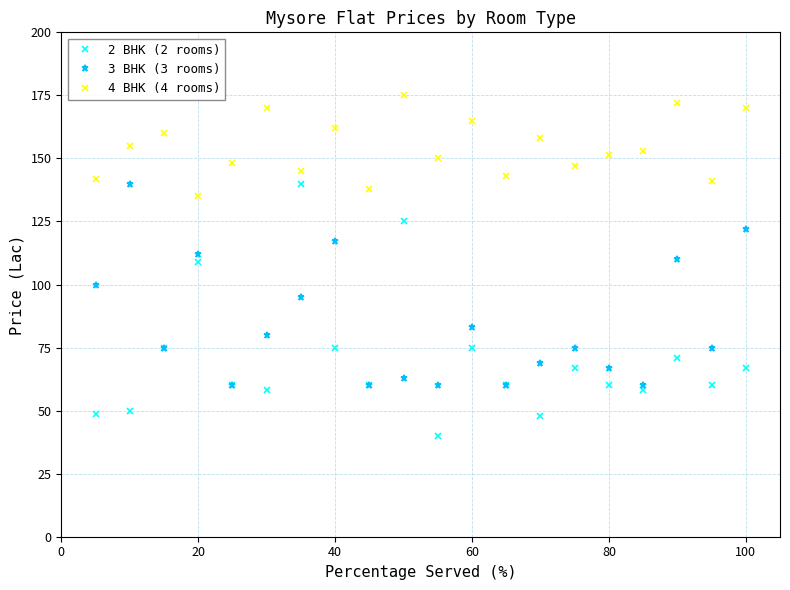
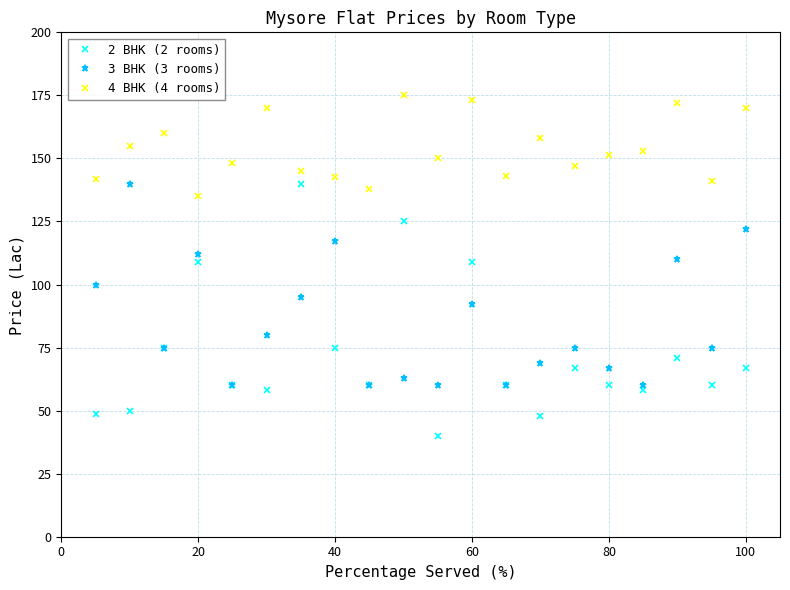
  {
    "2 BHK (2 rooms)": {
      "20": 109,
      "40": 75,
-     "60": 75,
+     "60": 109,
      "80": 60,
      "100": 67
    },
    "3 BHK (3 rooms)": {
      "20": 112,
      "40": 117,
-     "60": 83,
+     "60": 92,
      "80": 67,
      "100": 122
    },
    "4 BHK (4 rooms)": {
      "20": 135,
-     "40": 162,
-     "60": 165,
+     "40": 143,
+     "60": 173,
      "80": 151,
      "100": 170
    }
  }
